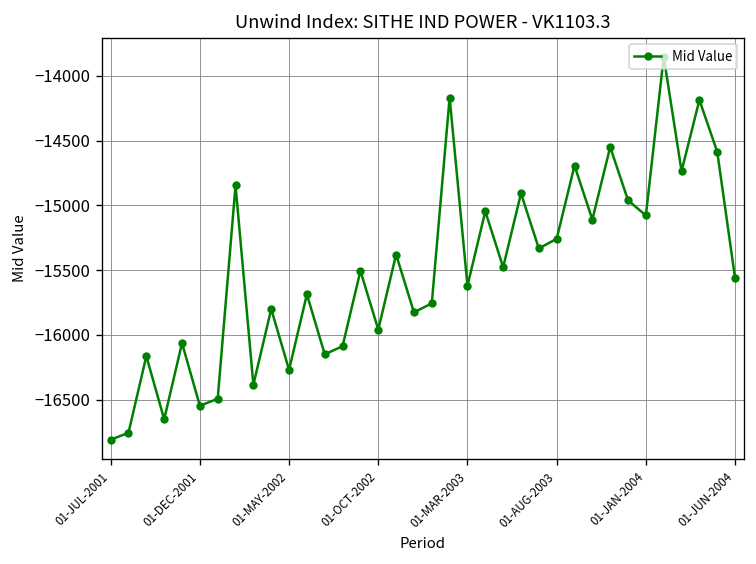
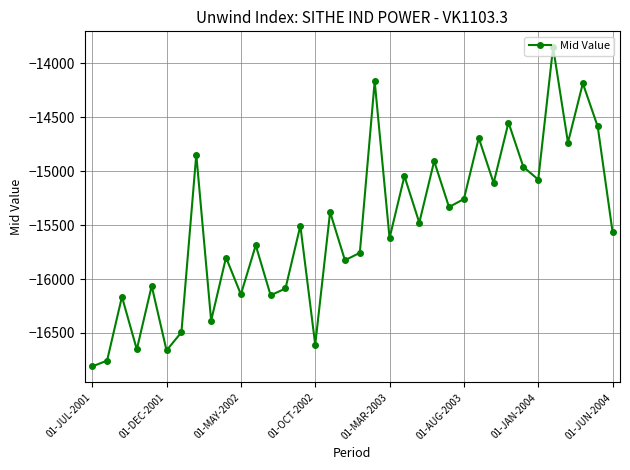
  {
    "01-JUL-2001": -16810,
-   "01-DEC-2001": -16550,
-   "01-MAY-2002": -16270,
-   "01-OCT-2002": -15960,
+   "01-DEC-2001": -16660,
+   "01-MAY-2002": -16140,
+   "01-OCT-2002": -16610,
    "01-MAR-2003": -15620,
    "01-AUG-2003": -15260,
    "01-JAN-2004": -15080,
    "01-JUN-2004": -15560
  }
